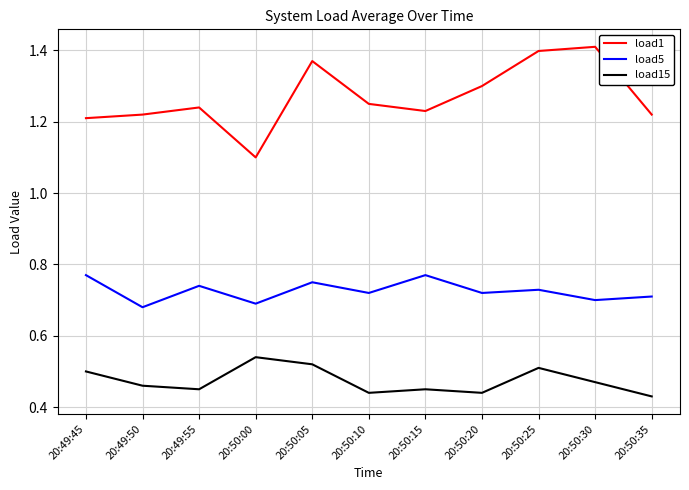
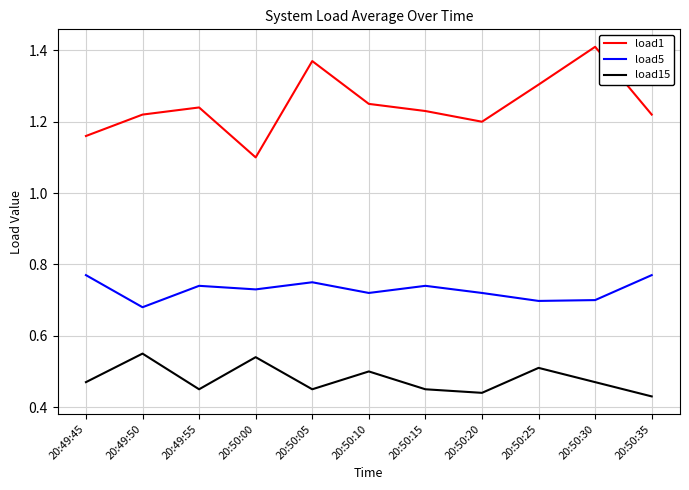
  {
    "load1": {
-     "20:49:45": 1.21,
+     "20:49:45": 1.16,
      "20:49:50": 1.22,
      "20:49:55": 1.24,
      "20:50:00": 1.10,
      "20:50:05": 1.37,
      "20:50:10": 1.25,
      "20:50:15": 1.23,
-     "20:50:20": 1.3,
-     "20:50:25": 1.40,
+     "20:50:20": 1.2,
+     "20:50:25": 1.30,
      "20:50:30": 1.41,
      "20:50:35": 1.22
    },
    "load5": {
      "20:49:45": 0.77,
      "20:49:50": 0.68,
      "20:49:55": 0.74,
-     "20:50:00": 0.69,
+     "20:50:00": 0.73,
      "20:50:05": 0.75,
      "20:50:10": 0.72,
-     "20:50:15": 0.77,
+     "20:50:15": 0.74,
      "20:50:20": 0.72,
-     "20:50:25": 0.73,
+     "20:50:25": 0.70,
      "20:50:30": 0.70,
-     "20:50:35": 0.71
+     "20:50:35": 0.77
    },
    "load15": {
-     "20:49:45": 0.50,
-     "20:49:50": 0.46,
+     "20:49:45": 0.47,
+     "20:49:50": 0.55,
      "20:49:55": 0.45,
      "20:50:00": 0.54,
-     "20:50:05": 0.52,
-     "20:50:10": 0.44,
+     "20:50:05": 0.45,
+     "20:50:10": 0.50,
      "20:50:15": 0.45,
      "20:50:20": 0.44,
      "20:50:25": 0.51,
      "20:50:30": 0.47,
      "20:50:35": 0.43
    }
  }
